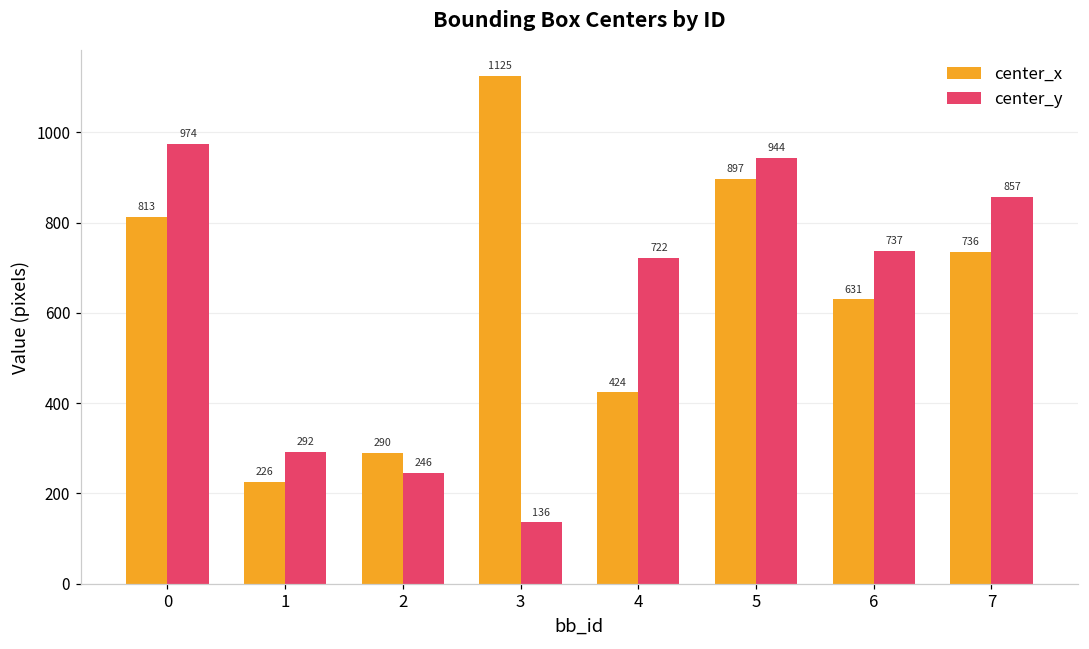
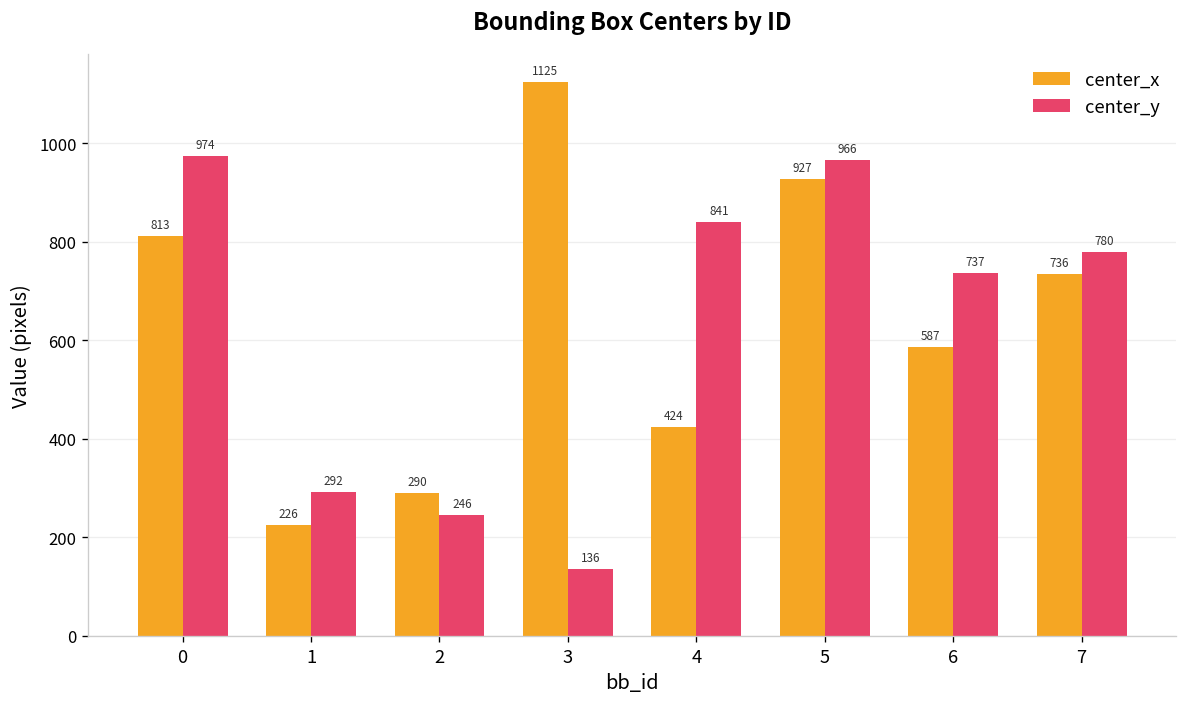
  {
    "center_x": {
      "0": 813,
      "1": 226,
      "2": 290,
      "3": 1125,
      "4": 424,
-     "5": 897,
-     "6": 631,
+     "5": 927,
+     "6": 587,
      "7": 736
    },
    "center_y": {
      "0": 974,
      "1": 292,
      "2": 246,
      "3": 136,
-     "4": 722,
-     "5": 944,
+     "4": 841,
+     "5": 966,
      "6": 737,
-     "7": 857
+     "7": 780
    }
  }
